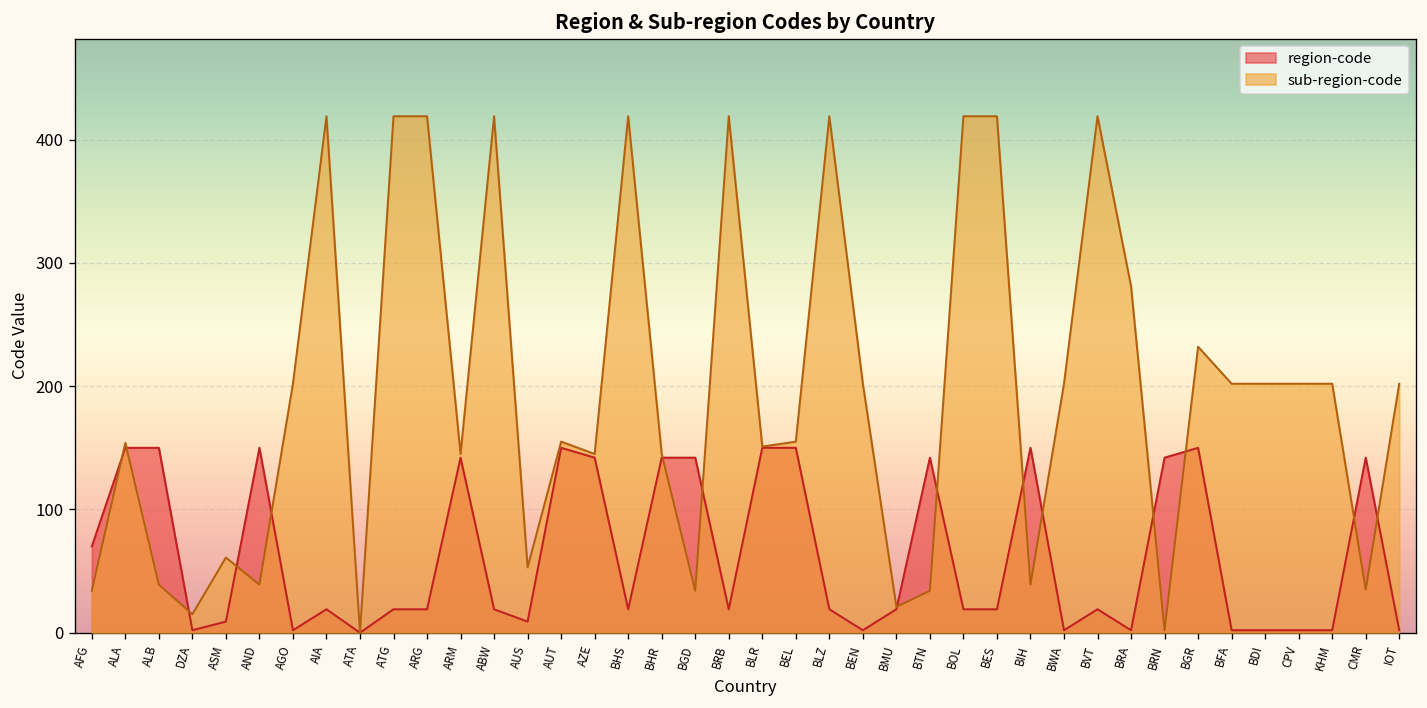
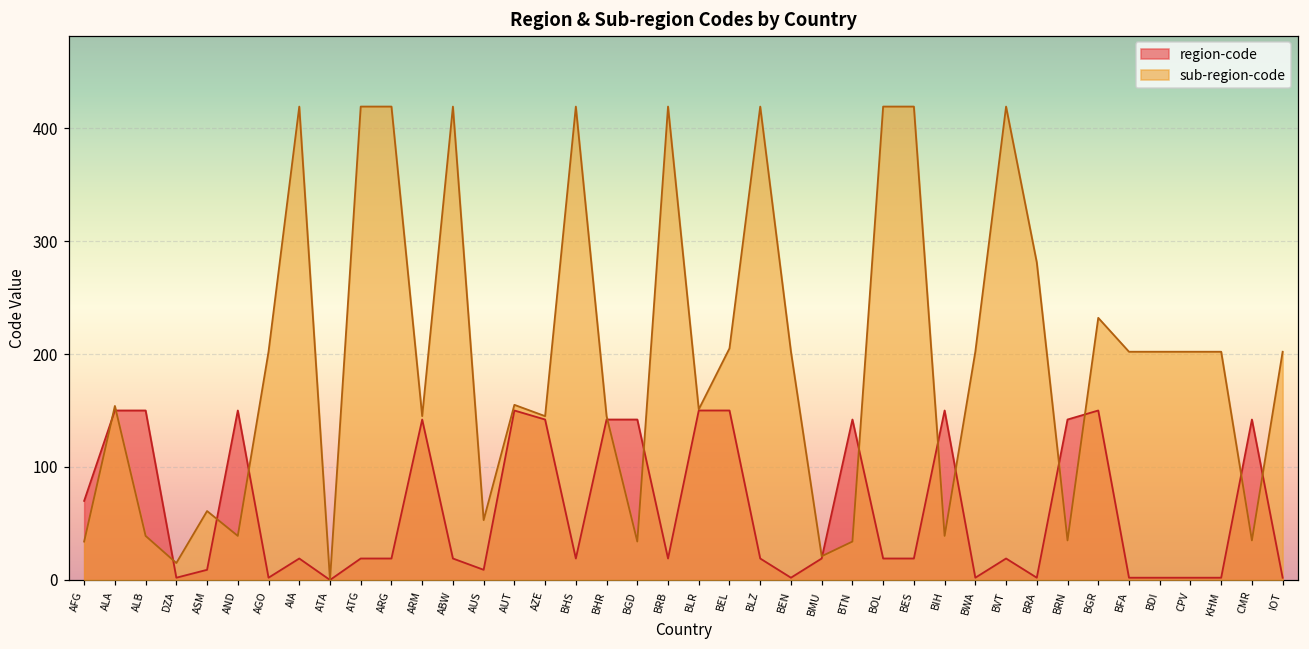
  {
    "region-code": {
      "AFG": 70,
      "ALA": 150,
      "ALB": 150,
      "DZA": 2,
      "ASM": 9,
      "AND": 150,
      "AGO": 2,
      "AIA": 19,
      "ATG": 19,
      "ARG": 19,
      "ARM": 142,
      "ABW": 19,
      "AUS": 9,
      "AUT": 150,
      "AZE": 142,
      "BHS": 19,
      "BHR": 142,
      "BGD": 142,
      "BRB": 19,
      "BEL": 150,
      "BLZ": 19,
      "BEN": 2,
      "BTN": 142,
      "BOL": 19,
      "BES": 19,
      "BIH": 150,
      "BWA": 2,
      "BVT": 19,
      "BRA": 2,
      "BRN": 142,
      "BGR": 150,
      "BFA": 2,
      "BDI": 2,
      "CPV": 2,
      "KHM": 2,
      "CMR": 142,
      "IOT": 2
    },
    "sub-region-code": {
      "AFG": 34,
      "ALA": 154,
      "ALB": 39,
      "DZA": 15,
      "ASM": 61,
      "AND": 39,
      "AGO": 202,
      "AIA": 419,
      "ATG": 419,
      "ARG": 419,
      "ARM": 145,
      "ABW": 419,
      "AUS": 53,
      "AUT": 155,
      "AZE": 145,
      "BHS": 419,
      "BHR": 145,
      "BGD": 34,
      "BRB": 419,
-     "BEL": 155,
+     "BEL": 205,
      "BLZ": 419,
      "BEN": 202,
      "BTN": 34,
      "BOL": 419,
      "BES": 419,
      "BIH": 39,
      "BWA": 202,
      "BVT": 419,
      "BRA": 281,
-     "BRN": 2,
+     "BRN": 35,
      "BGR": 232,
      "BFA": 202,
      "BDI": 202,
      "CPV": 202,
      "KHM": 202,
      "CMR": 35,
      "IOT": 202
    }
  }
